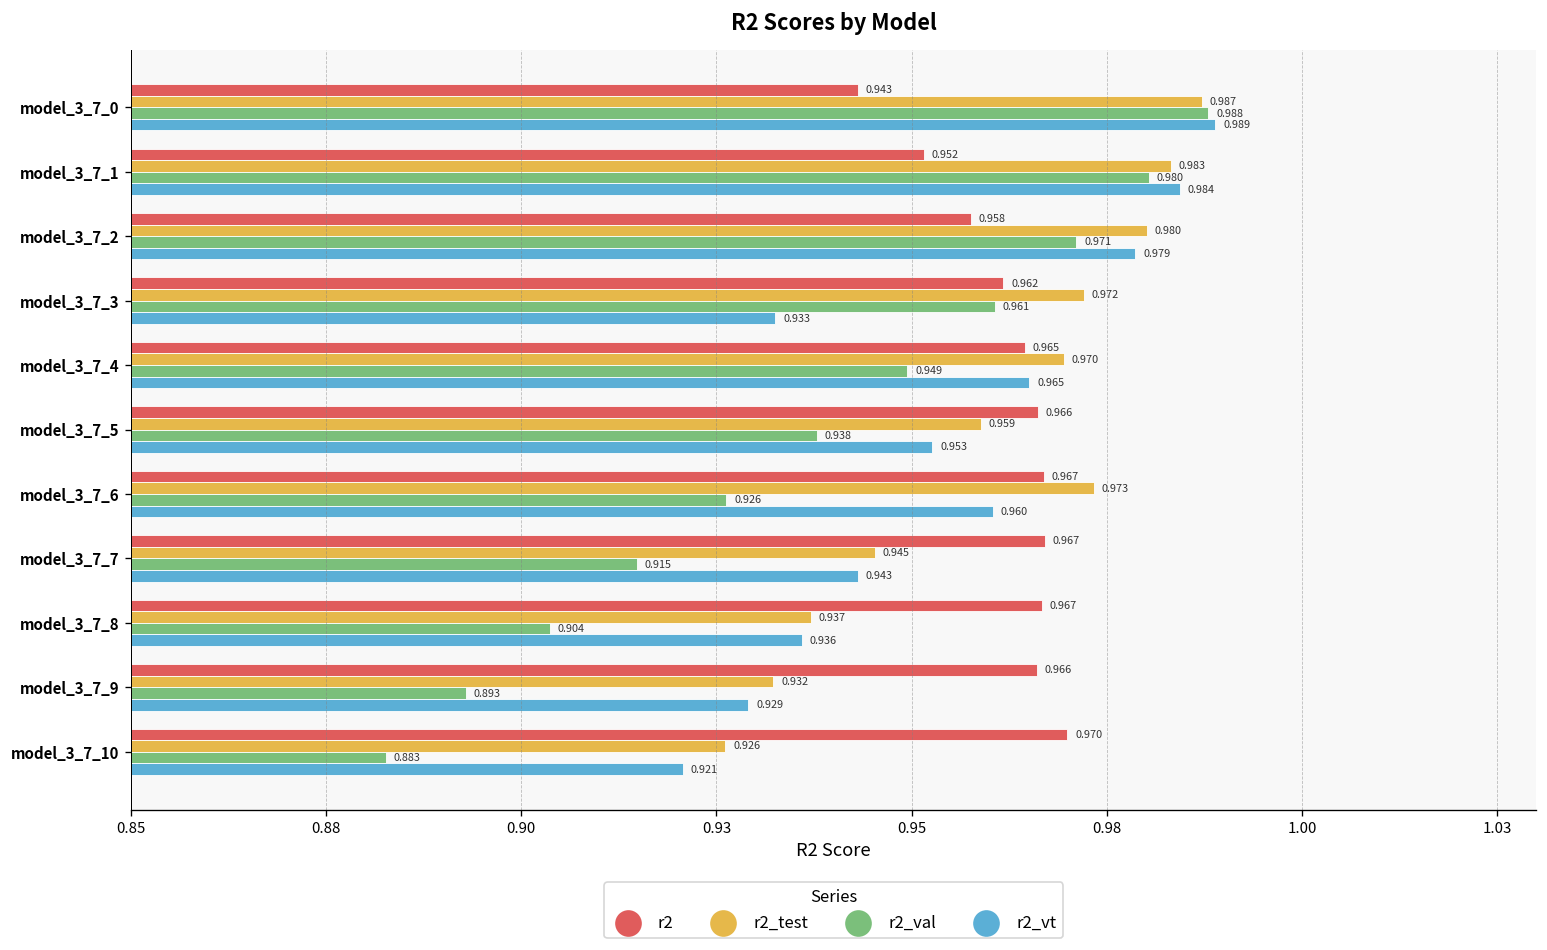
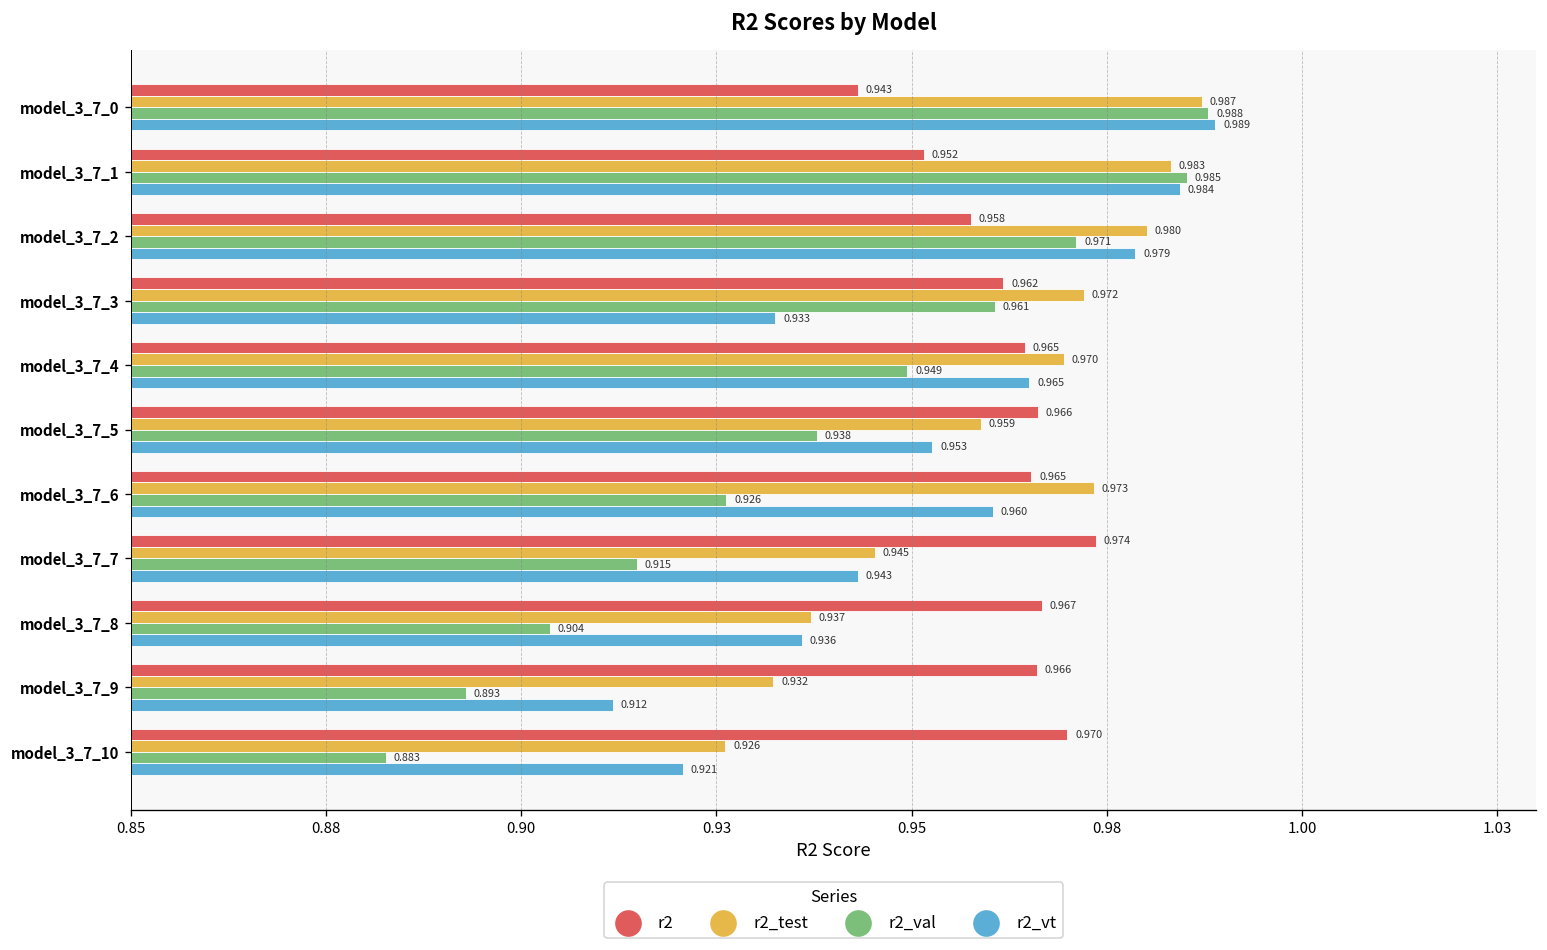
  {
    "r2": {
      "model_3_7_0": 0.943,
      "model_3_7_1": 0.952,
      "model_3_7_2": 0.958,
      "model_3_7_3": 0.962,
      "model_3_7_4": 0.965,
      "model_3_7_5": 0.966,
-     "model_3_7_6": 0.967,
-     "model_3_7_7": 0.967,
+     "model_3_7_6": 0.965,
+     "model_3_7_7": 0.974,
      "model_3_7_8": 0.967,
      "model_3_7_9": 0.966,
      "model_3_7_10": 0.970
    },
    "r2_test": {
      "model_3_7_0": 0.987,
      "model_3_7_1": 0.983,
      "model_3_7_2": 0.980,
      "model_3_7_3": 0.972,
      "model_3_7_4": 0.970,
      "model_3_7_5": 0.959,
      "model_3_7_6": 0.973,
      "model_3_7_7": 0.945,
      "model_3_7_8": 0.937,
      "model_3_7_9": 0.932,
      "model_3_7_10": 0.926
    },
    "r2_val": {
      "model_3_7_0": 0.988,
-     "model_3_7_1": 0.980,
+     "model_3_7_1": 0.985,
      "model_3_7_2": 0.971,
      "model_3_7_3": 0.961,
      "model_3_7_4": 0.949,
      "model_3_7_5": 0.938,
      "model_3_7_6": 0.926,
      "model_3_7_7": 0.915,
      "model_3_7_8": 0.904,
      "model_3_7_9": 0.893,
      "model_3_7_10": 0.883
    },
    "r2_vt": {
      "model_3_7_0": 0.989,
      "model_3_7_1": 0.984,
      "model_3_7_2": 0.979,
      "model_3_7_3": 0.933,
      "model_3_7_4": 0.965,
      "model_3_7_5": 0.953,
      "model_3_7_6": 0.960,
      "model_3_7_7": 0.943,
      "model_3_7_8": 0.936,
-     "model_3_7_9": 0.929,
+     "model_3_7_9": 0.912,
      "model_3_7_10": 0.921
    }
  }
